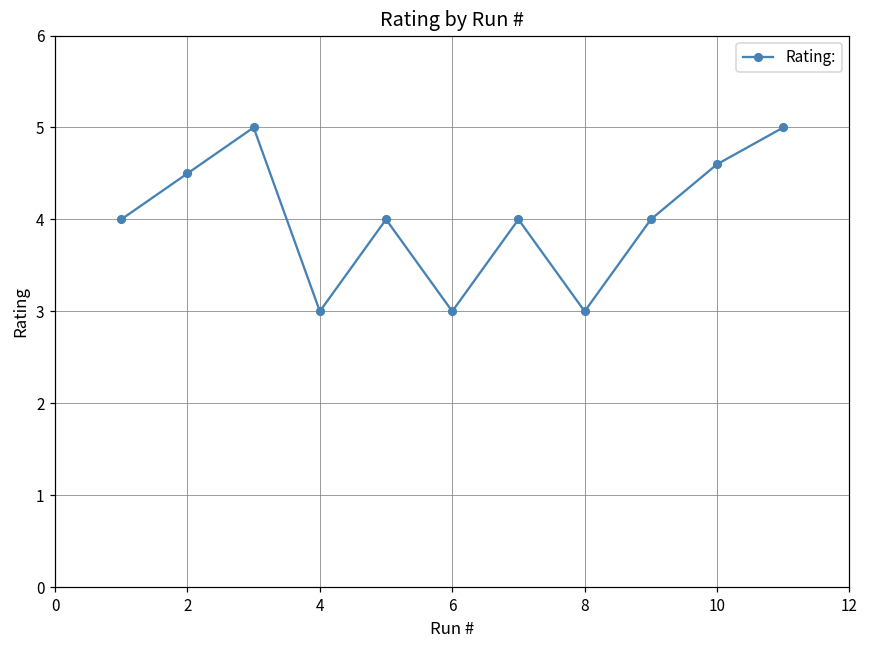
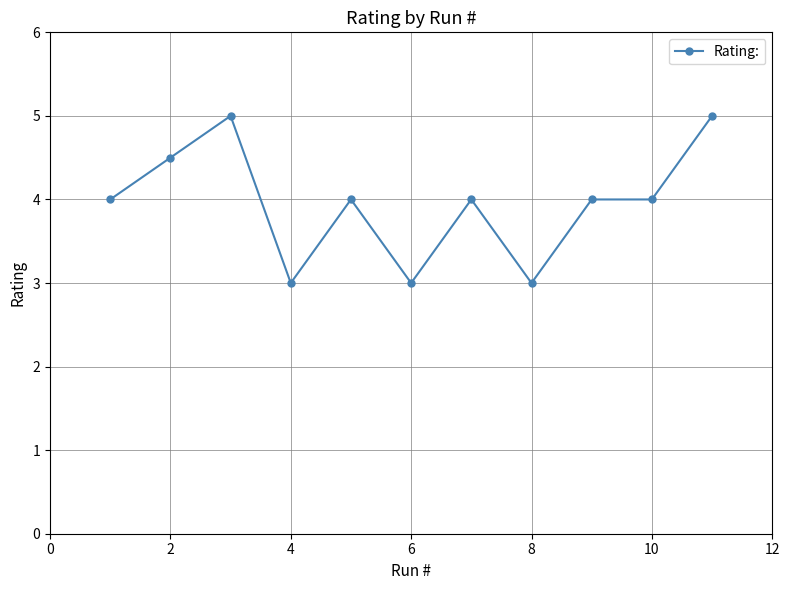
  {
    "2": 4.5,
    "4": 3.0,
    "6": 3.0,
    "8": 3.0,
-   "10": 4.6
+   "10": 4.0
  }
